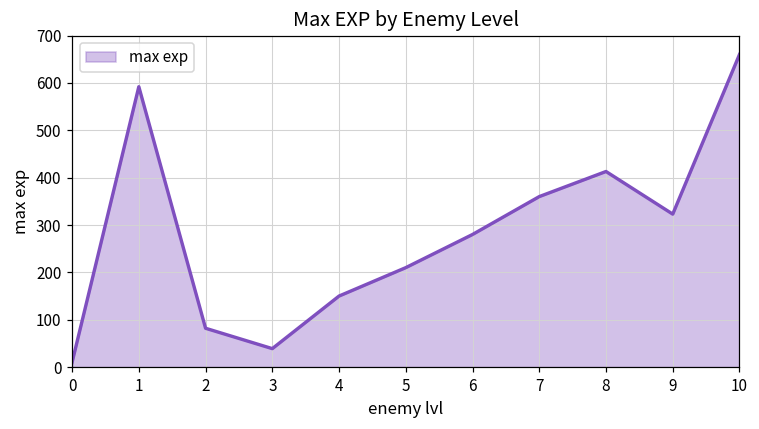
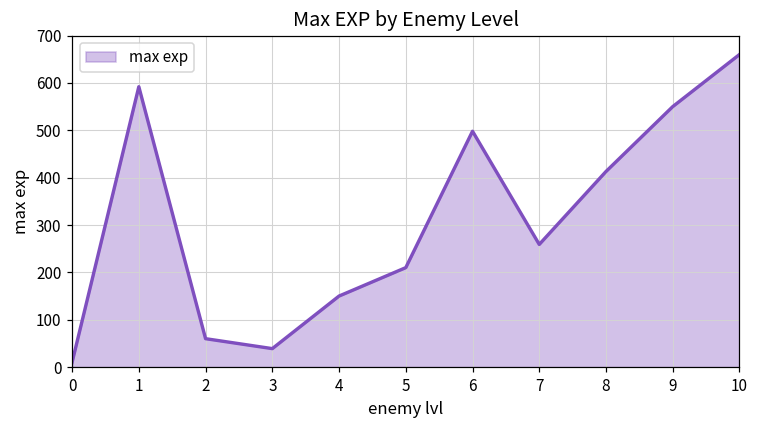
  {
    "0": 10,
    "1": 590,
-   "2": 80,
+   "2": 60,
    "3": 40,
    "4": 150,
    "5": 210,
-   "6": 280,
-   "7": 360,
+   "6": 500,
+   "7": 260,
    "8": 410,
-   "9": 320,
+   "9": 550,
    "10": 660
  }
